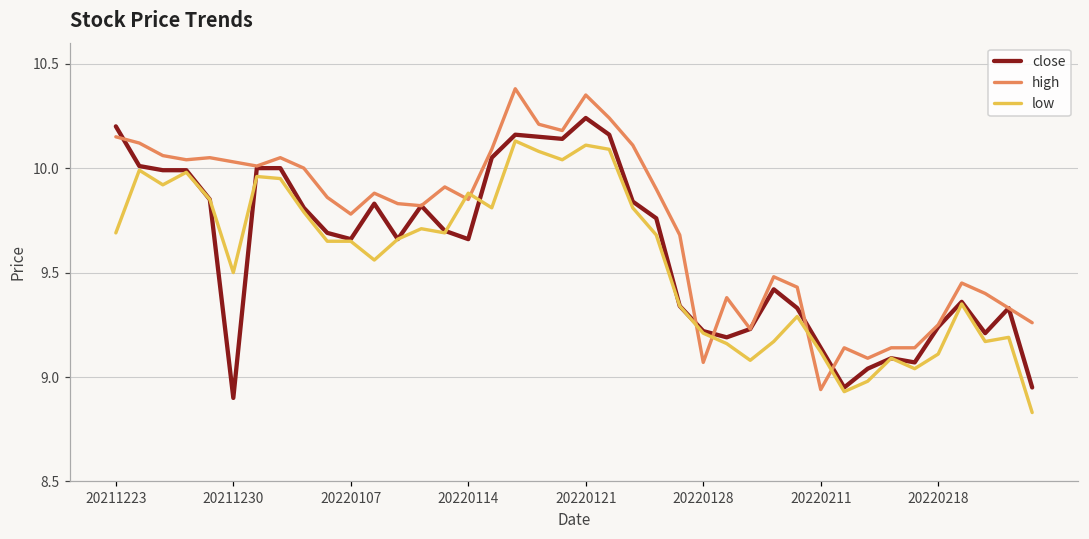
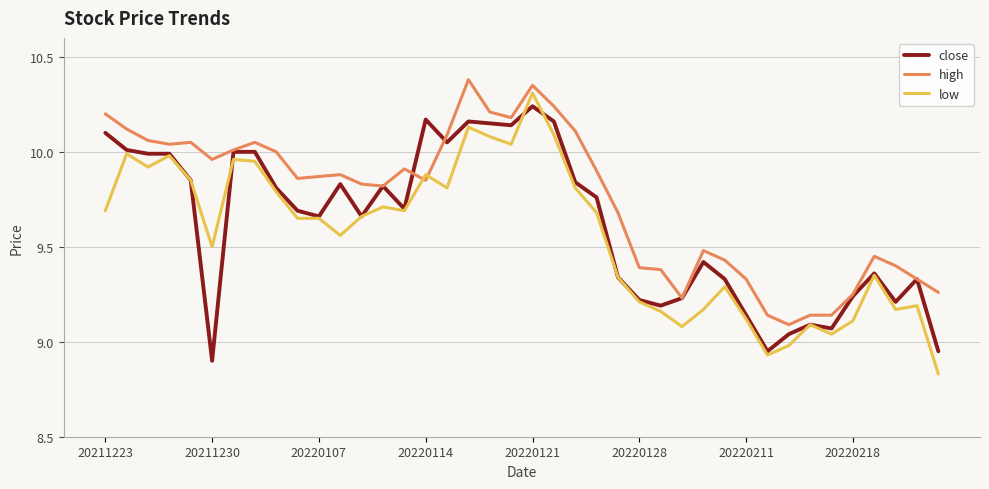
  {
    "close": {
-     "20211223": 10.2,
+     "20211223": 10.1,
      "20211230": 8.90,
-     "20220114": 9.66,
+     "20220114": 10.17,
      "20220121": 10.24,
      "20220211": 9.14
    },
    "high": {
-     "20211223": 10.15,
-     "20211230": 10.03,
-     "20220107": 9.78,
+     "20211223": 10.20,
+     "20211230": 9.96,
+     "20220107": 9.87,
      "20220114": 9.85,
      "20220121": 10.35,
-     "20220128": 9.07,
-     "20220211": 8.94
+     "20220128": 9.39,
+     "20220211": 9.33
    },
    "low": {
      "20211223": 9.69,
      "20211230": 9.50,
      "20220114": 9.88,
-     "20220121": 10.11,
+     "20220121": 10.31,
      "20220211": 9.12,
      "20220218": 9.11
    }
  }
